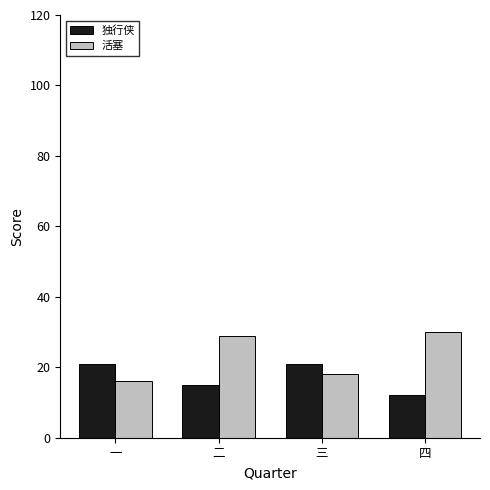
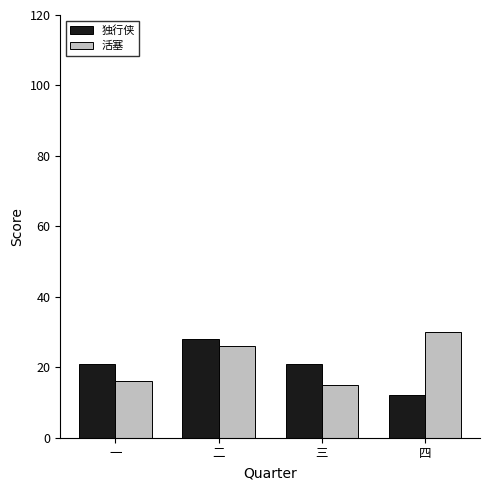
  {
    "独行侠": {
      "一": 21,
-     "二": 15,
+     "二": 28,
      "三": 21,
      "四": 12
    },
    "活塞": {
      "一": 16,
-     "二": 29,
-     "三": 18,
+     "二": 26,
+     "三": 15,
      "四": 30
    }
  }
